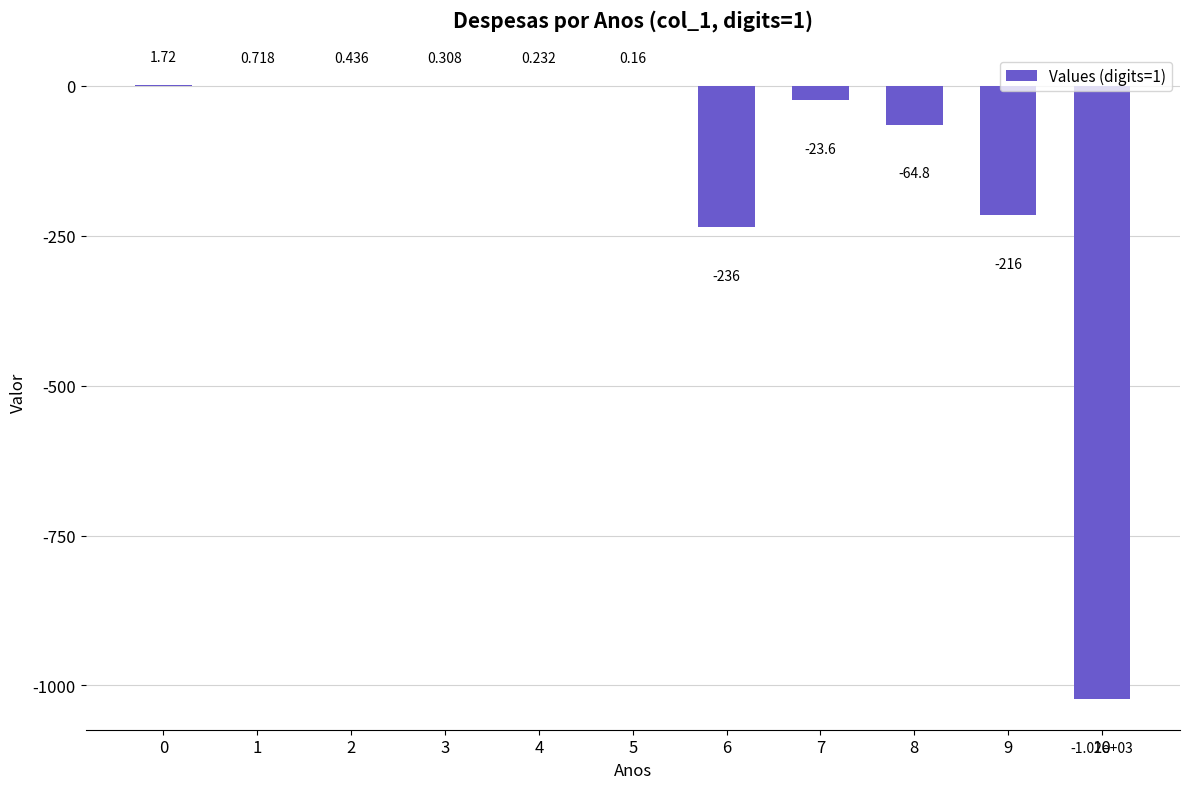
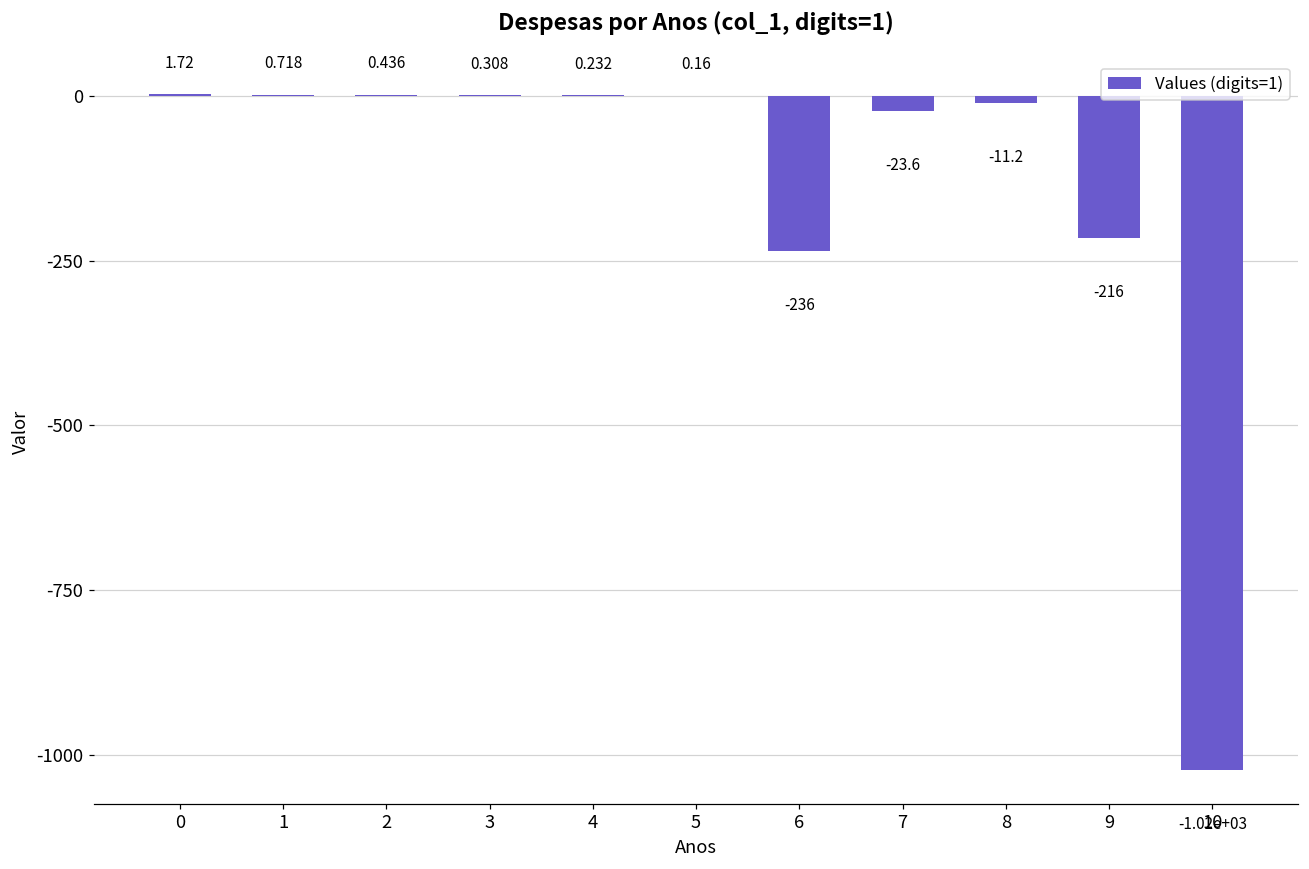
  {
    "0": 1.72,
    "1": 0.718,
    "2": 0.436,
    "3": 0.308,
    "4": 0.232,
    "5": 0.16,
-   "8": -64.8
+   "8": -11.2
  }
